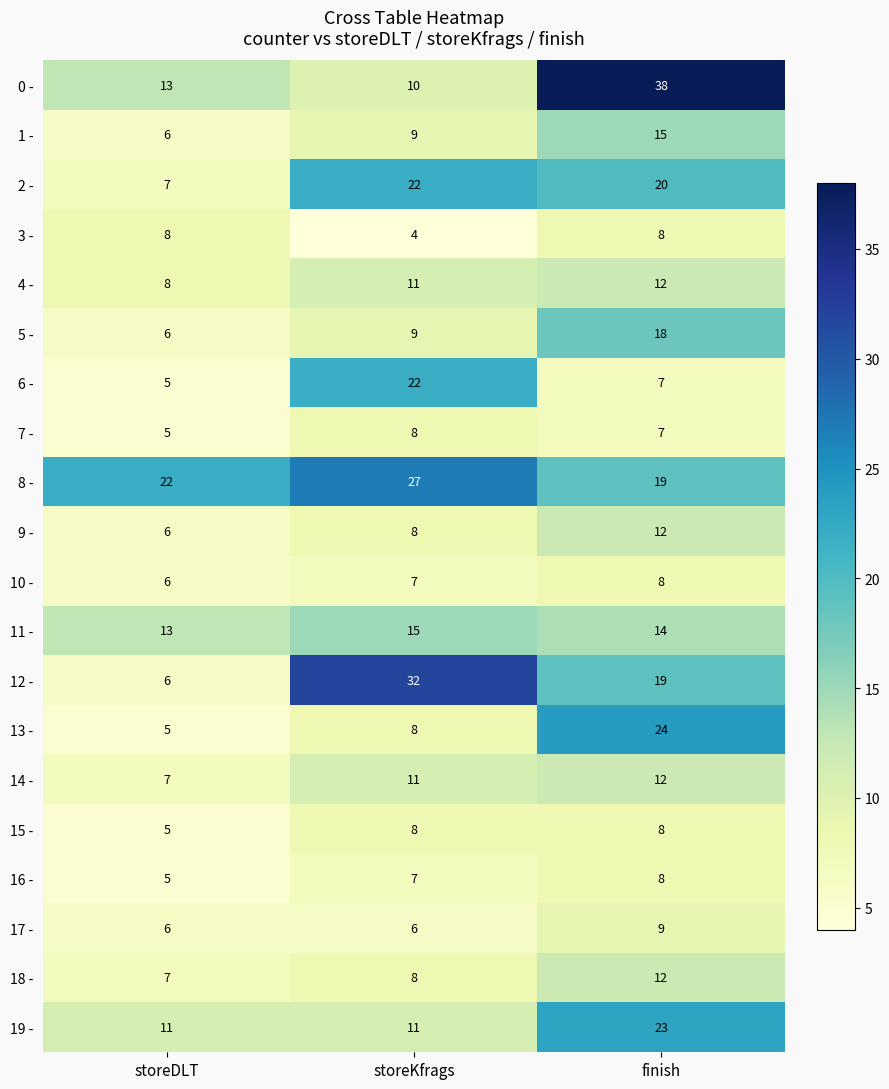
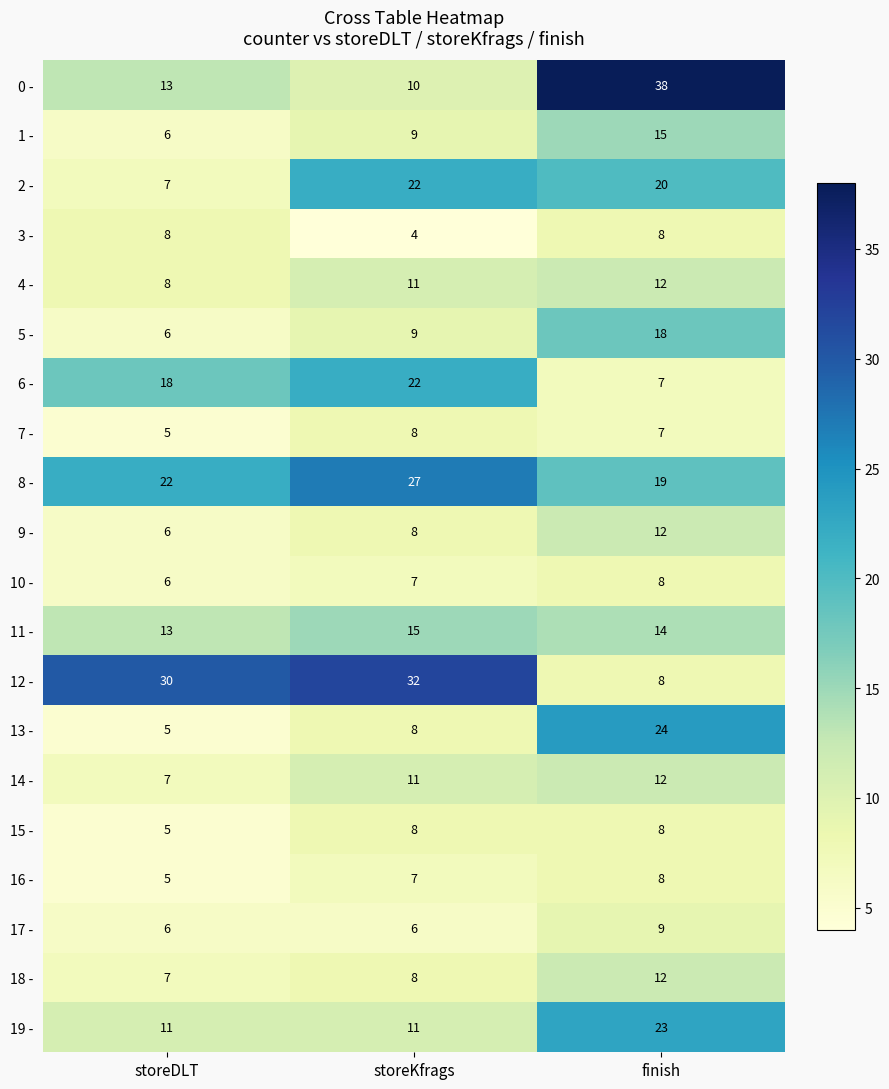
  {
    "0 -": {
      "storeDLT": 13,
      "storeKfrags": 10,
      "finish": 38
    },
    "1 -": {
      "storeDLT": 6,
      "storeKfrags": 9,
      "finish": 15
    },
    "2 -": {
      "storeDLT": 7,
      "storeKfrags": 22,
      "finish": 20
    },
    "3 -": {
      "storeDLT": 8,
      "storeKfrags": 4,
      "finish": 8
    },
    "4 -": {
      "storeDLT": 8,
      "storeKfrags": 11,
      "finish": 12
    },
    "5 -": {
      "storeDLT": 6,
      "storeKfrags": 9,
      "finish": 18
    },
    "6 -": {
-     "storeDLT": 5,
+     "storeDLT": 18,
      "storeKfrags": 22,
      "finish": 7
    },
    "7 -": {
      "storeDLT": 5,
      "storeKfrags": 8,
      "finish": 7
    },
    "8 -": {
      "storeDLT": 22,
      "storeKfrags": 27,
      "finish": 19
    },
    "9 -": {
      "storeDLT": 6,
      "storeKfrags": 8,
      "finish": 12
    },
    "10 -": {
      "storeDLT": 6,
      "storeKfrags": 7,
      "finish": 8
    },
    "11 -": {
      "storeDLT": 13,
      "storeKfrags": 15,
      "finish": 14
    },
    "12 -": {
-     "storeDLT": 6,
+     "storeDLT": 30,
      "storeKfrags": 32,
-     "finish": 19
+     "finish": 8
    },
    "13 -": {
      "storeDLT": 5,
      "storeKfrags": 8,
      "finish": 24
    },
    "14 -": {
      "storeDLT": 7,
      "storeKfrags": 11,
      "finish": 12
    },
    "15 -": {
      "storeDLT": 5,
      "storeKfrags": 8,
      "finish": 8
    },
    "16 -": {
      "storeDLT": 5,
      "storeKfrags": 7,
      "finish": 8
    },
    "17 -": {
      "storeDLT": 6,
      "storeKfrags": 6,
      "finish": 9
    },
    "18 -": {
      "storeDLT": 7,
      "storeKfrags": 8,
      "finish": 12
    },
    "19 -": {
      "storeDLT": 11,
      "storeKfrags": 11,
      "finish": 23
    }
  }
